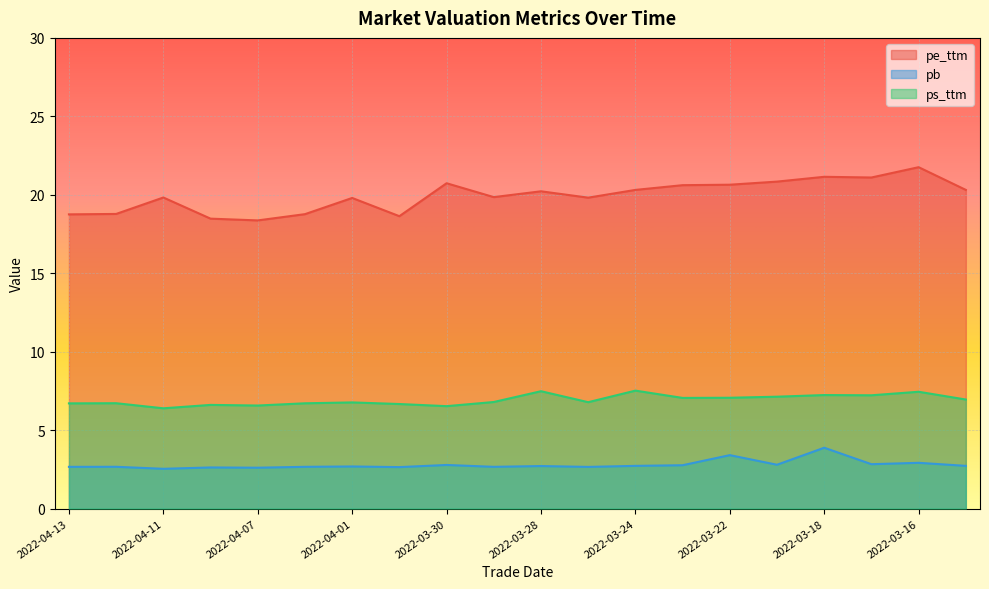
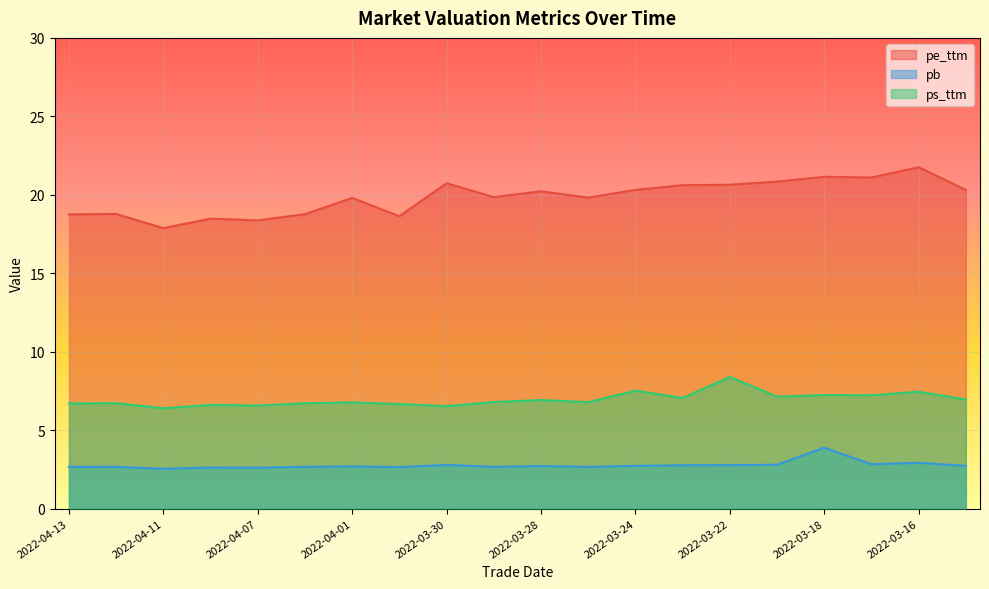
  {
    "pe_ttm": {
      "2022-04-13": 18.8,
-     "2022-04-11": 19.8,
+     "2022-04-11": 17.9,
      "2022-04-07": 18.4,
      "2022-04-01": 19.8,
      "2022-03-30": 20.7,
      "2022-03-28": 20.2,
      "2022-03-24": 20.3,
      "2022-03-22": 20.6,
      "2022-03-18": 21.1,
      "2022-03-16": 21.8
    },
    "pb": {
      "2022-04-13": 2.7,
      "2022-04-11": 2.5,
      "2022-04-07": 2.6,
      "2022-04-01": 2.7,
      "2022-03-30": 2.8,
      "2022-03-28": 2.7,
      "2022-03-24": 2.7,
-     "2022-03-22": 3.4,
+     "2022-03-22": 2.8,
      "2022-03-18": 3.9,
      "2022-03-16": 2.9
    },
    "ps_ttm": {
      "2022-04-13": 6.7,
      "2022-04-11": 6.4,
      "2022-04-07": 6.6,
      "2022-04-01": 6.8,
      "2022-03-30": 6.5,
-     "2022-03-28": 7.5,
+     "2022-03-28": 6.9,
      "2022-03-24": 7.5,
-     "2022-03-22": 7.1,
+     "2022-03-22": 8.4,
      "2022-03-18": 7.2,
      "2022-03-16": 7.4
    }
  }
